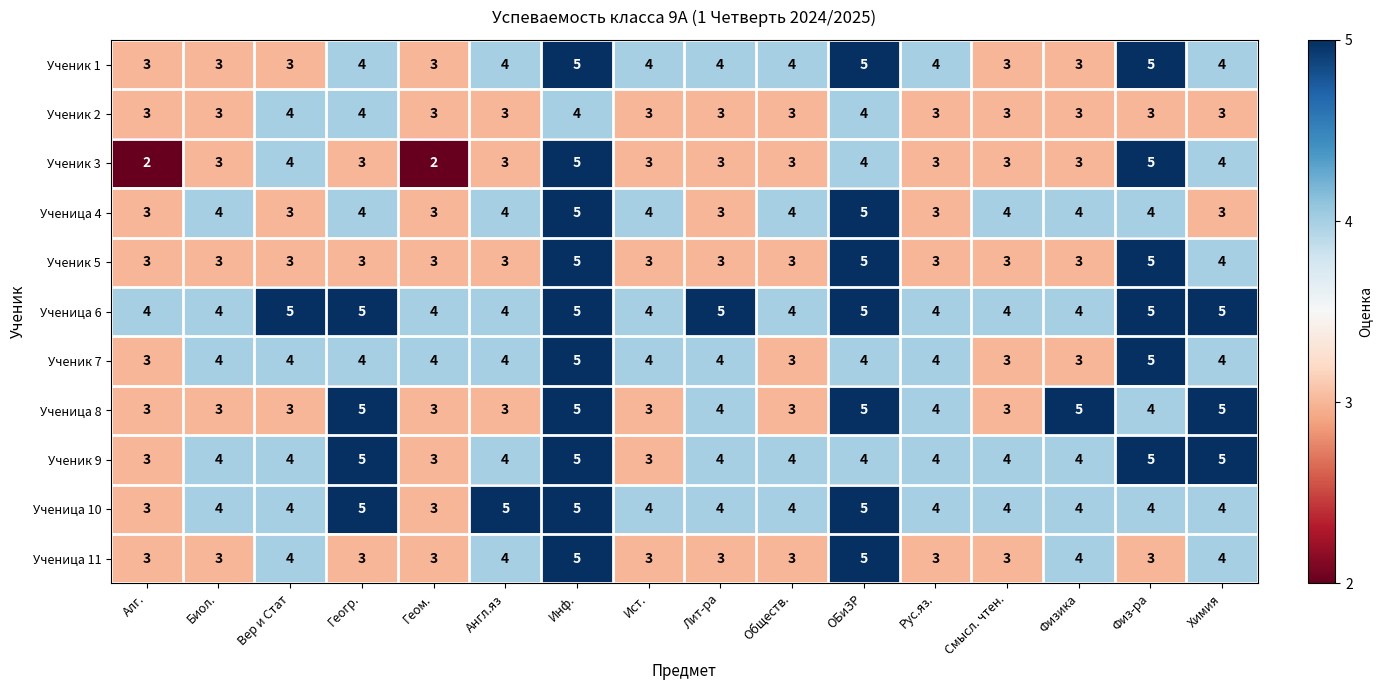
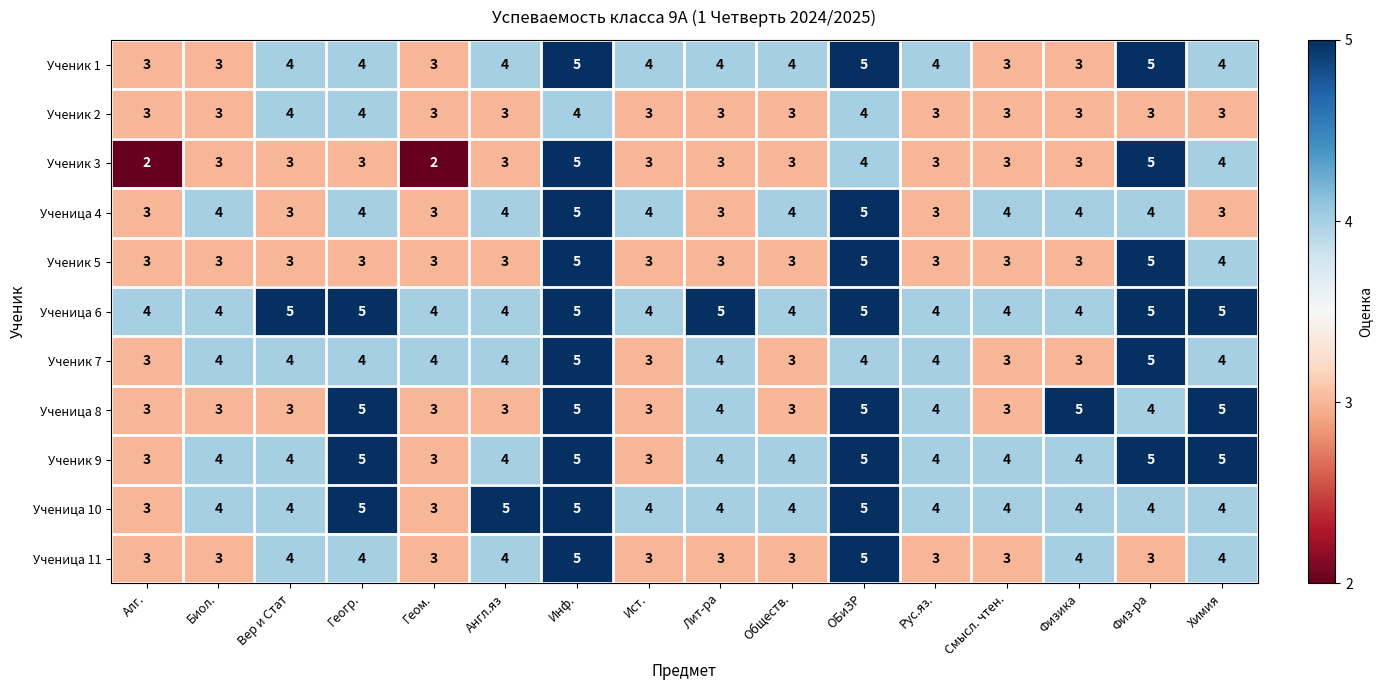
  {
    "Ученик 1": {
      "Алг.": 3,
      "Биол.": 3,
-     "Вер и Стат": 3,
+     "Вер и Стат": 4,
      "Геогр.": 4,
      "Геом.": 3,
      "Англ.яз": 4,
      "Инф.": 5,
      "Ист.": 4,
      "Лит-ра": 4,
      "Обществ.": 4,
      "ОБиЗР": 5,
      "Рус.яз.": 4,
      "Смысл. чтен.": 3,
      "Физика": 3,
      "Физ-ра": 5,
      "Химия": 4
    },
    "Ученик 2": {
      "Алг.": 3,
      "Биол.": 3,
      "Вер и Стат": 4,
      "Геогр.": 4,
      "Геом.": 3,
      "Англ.яз": 3,
      "Инф.": 4,
      "Ист.": 3,
      "Лит-ра": 3,
      "Обществ.": 3,
      "ОБиЗР": 4,
      "Рус.яз.": 3,
      "Смысл. чтен.": 3,
      "Физика": 3,
      "Физ-ра": 3,
      "Химия": 3
    },
    "Ученик 3": {
      "Алг.": 2,
      "Биол.": 3,
-     "Вер и Стат": 4,
+     "Вер и Стат": 3,
      "Геогр.": 3,
      "Геом.": 2,
      "Англ.яз": 3,
      "Инф.": 5,
      "Ист.": 3,
      "Лит-ра": 3,
      "Обществ.": 3,
      "ОБиЗР": 4,
      "Рус.яз.": 3,
      "Смысл. чтен.": 3,
      "Физика": 3,
      "Физ-ра": 5,
      "Химия": 4
    },
    "Ученица 4": {
      "Алг.": 3,
      "Биол.": 4,
      "Вер и Стат": 3,
      "Геогр.": 4,
      "Геом.": 3,
      "Англ.яз": 4,
      "Инф.": 5,
      "Ист.": 4,
      "Лит-ра": 3,
      "Обществ.": 4,
      "ОБиЗР": 5,
      "Рус.яз.": 3,
      "Смысл. чтен.": 4,
      "Физика": 4,
      "Физ-ра": 4,
      "Химия": 3
    },
    "Ученик 5": {
      "Алг.": 3,
      "Биол.": 3,
      "Вер и Стат": 3,
      "Геогр.": 3,
      "Геом.": 3,
      "Англ.яз": 3,
      "Инф.": 5,
      "Ист.": 3,
      "Лит-ра": 3,
      "Обществ.": 3,
      "ОБиЗР": 5,
      "Рус.яз.": 3,
      "Смысл. чтен.": 3,
      "Физика": 3,
      "Физ-ра": 5,
      "Химия": 4
    },
    "Ученица 6": {
      "Алг.": 4,
      "Биол.": 4,
      "Вер и Стат": 5,
      "Геогр.": 5,
      "Геом.": 4,
      "Англ.яз": 4,
      "Инф.": 5,
      "Ист.": 4,
      "Лит-ра": 5,
      "Обществ.": 4,
      "ОБиЗР": 5,
      "Рус.яз.": 4,
      "Смысл. чтен.": 4,
      "Физика": 4,
      "Физ-ра": 5,
      "Химия": 5
    },
    "Ученик 7": {
      "Алг.": 3,
      "Биол.": 4,
      "Вер и Стат": 4,
      "Геогр.": 4,
      "Геом.": 4,
      "Англ.яз": 4,
      "Инф.": 5,
-     "Ист.": 4,
+     "Ист.": 3,
      "Лит-ра": 4,
      "Обществ.": 3,
      "ОБиЗР": 4,
      "Рус.яз.": 4,
      "Смысл. чтен.": 3,
      "Физика": 3,
      "Физ-ра": 5,
      "Химия": 4
    },
    "Ученица 8": {
      "Алг.": 3,
      "Биол.": 3,
      "Вер и Стат": 3,
      "Геогр.": 5,
      "Геом.": 3,
      "Англ.яз": 3,
      "Инф.": 5,
      "Ист.": 3,
      "Лит-ра": 4,
      "Обществ.": 3,
      "ОБиЗР": 5,
      "Рус.яз.": 4,
      "Смысл. чтен.": 3,
      "Физика": 5,
      "Физ-ра": 4,
      "Химия": 5
    },
    "Ученик 9": {
      "Алг.": 3,
      "Биол.": 4,
      "Вер и Стат": 4,
      "Геогр.": 5,
      "Геом.": 3,
      "Англ.яз": 4,
      "Инф.": 5,
      "Ист.": 3,
      "Лит-ра": 4,
      "Обществ.": 4,
-     "ОБиЗР": 4,
+     "ОБиЗР": 5,
      "Рус.яз.": 4,
      "Смысл. чтен.": 4,
      "Физика": 4,
      "Физ-ра": 5,
      "Химия": 5
    },
    "Ученица 10": {
      "Алг.": 3,
      "Биол.": 4,
      "Вер и Стат": 4,
      "Геогр.": 5,
      "Геом.": 3,
      "Англ.яз": 5,
      "Инф.": 5,
      "Ист.": 4,
      "Лит-ра": 4,
      "Обществ.": 4,
      "ОБиЗР": 5,
      "Рус.яз.": 4,
      "Смысл. чтен.": 4,
      "Физика": 4,
      "Физ-ра": 4,
      "Химия": 4
    },
    "Ученица 11": {
      "Алг.": 3,
      "Биол.": 3,
      "Вер и Стат": 4,
-     "Геогр.": 3,
+     "Геогр.": 4,
      "Геом.": 3,
      "Англ.яз": 4,
      "Инф.": 5,
      "Ист.": 3,
      "Лит-ра": 3,
      "Обществ.": 3,
      "ОБиЗР": 5,
      "Рус.яз.": 3,
      "Смысл. чтен.": 3,
      "Физика": 4,
      "Физ-ра": 3,
      "Химия": 4
    }
  }
